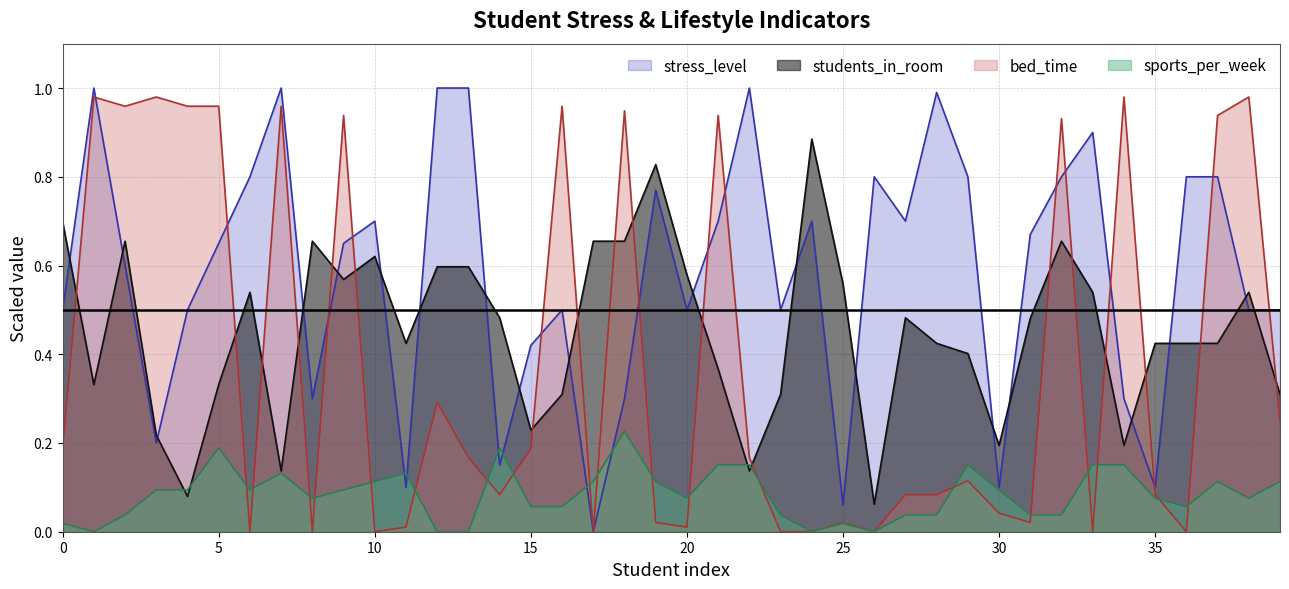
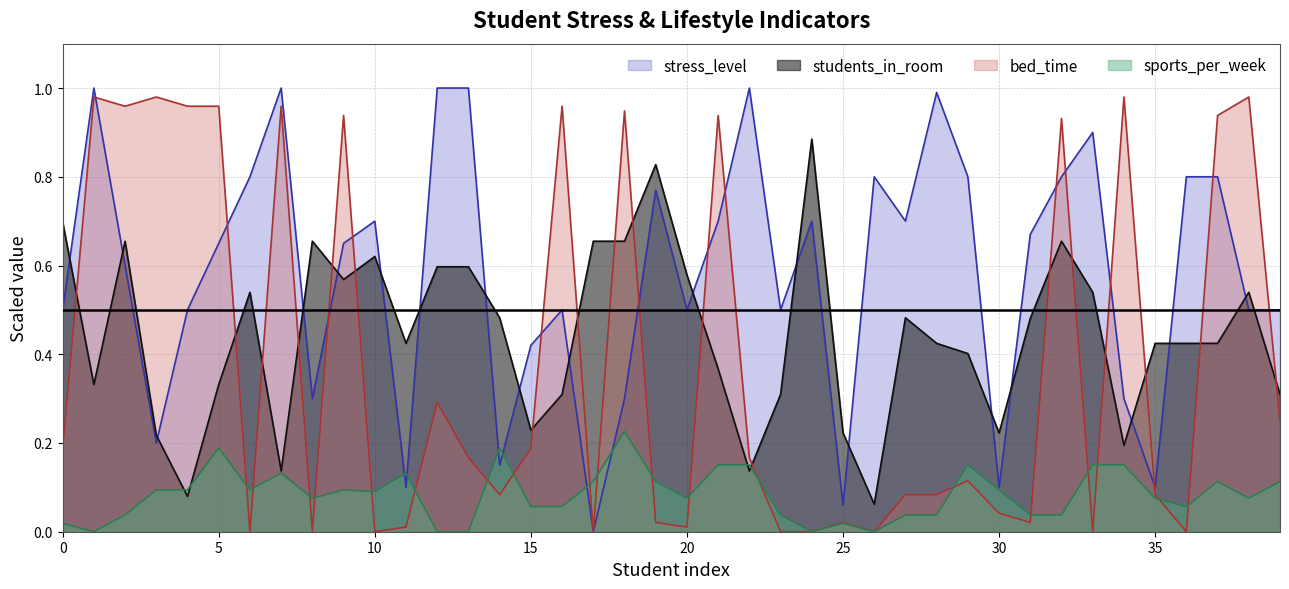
  {
    "stress_level": {
      "0": 0.50,
      "5": 0.65,
      "10": 0.70,
      "15": 0.42,
      "20": 0.50,
      "25": 0.06,
      "35": 0.10
    },
    "students_in_room": {
      "0": 0.70,
      "5": 0.33,
      "10": 0.62,
      "15": 0.23,
      "20": 0.58,
-     "25": 0.56,
-     "30": 0.19,
+     "25": 0.22,
+     "30": 0.22,
      "35": 0.42
    },
    "bed_time": {
      "0": 0.19,
      "5": 0.96,
      "10": 0.00,
      "15": 0.19,
      "20": 0.01,
      "30": 0.04,
      "35": 0.08
    },
    "sports_per_week": {
      "0": 0.02,
      "5": 0.19,
-     "10": 0.11,
+     "10": 0.09,
      "15": 0.06,
      "20": 0.08,
      "35": 0.08
    }
  }
